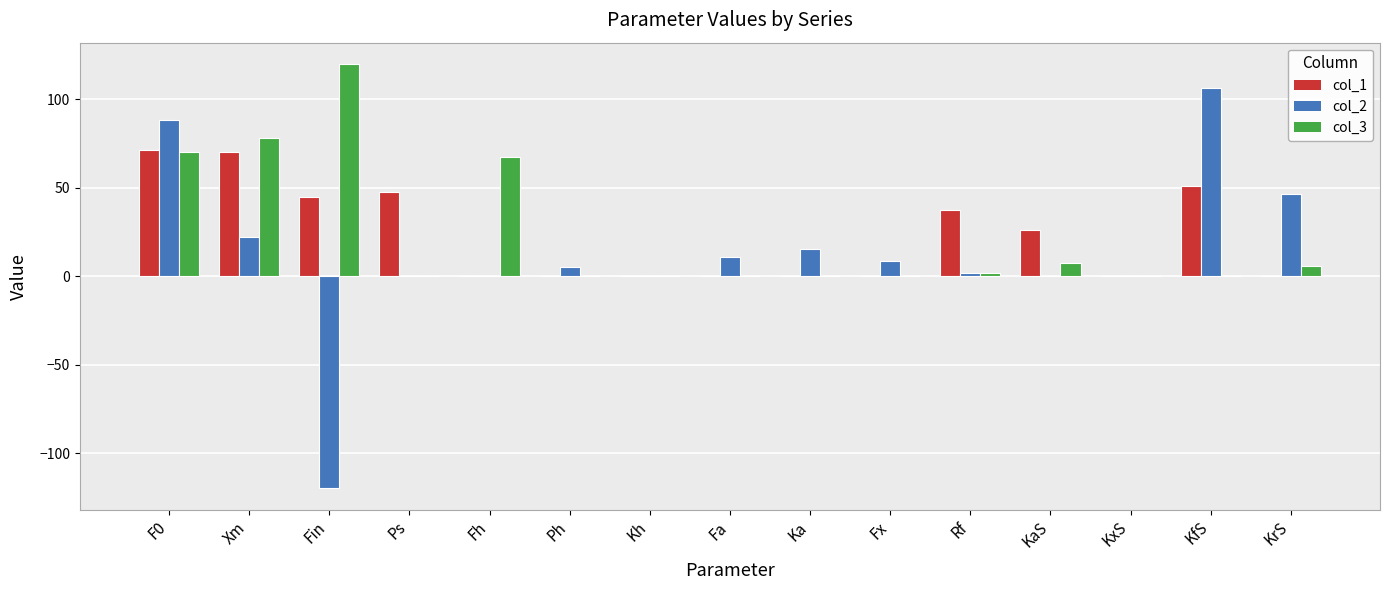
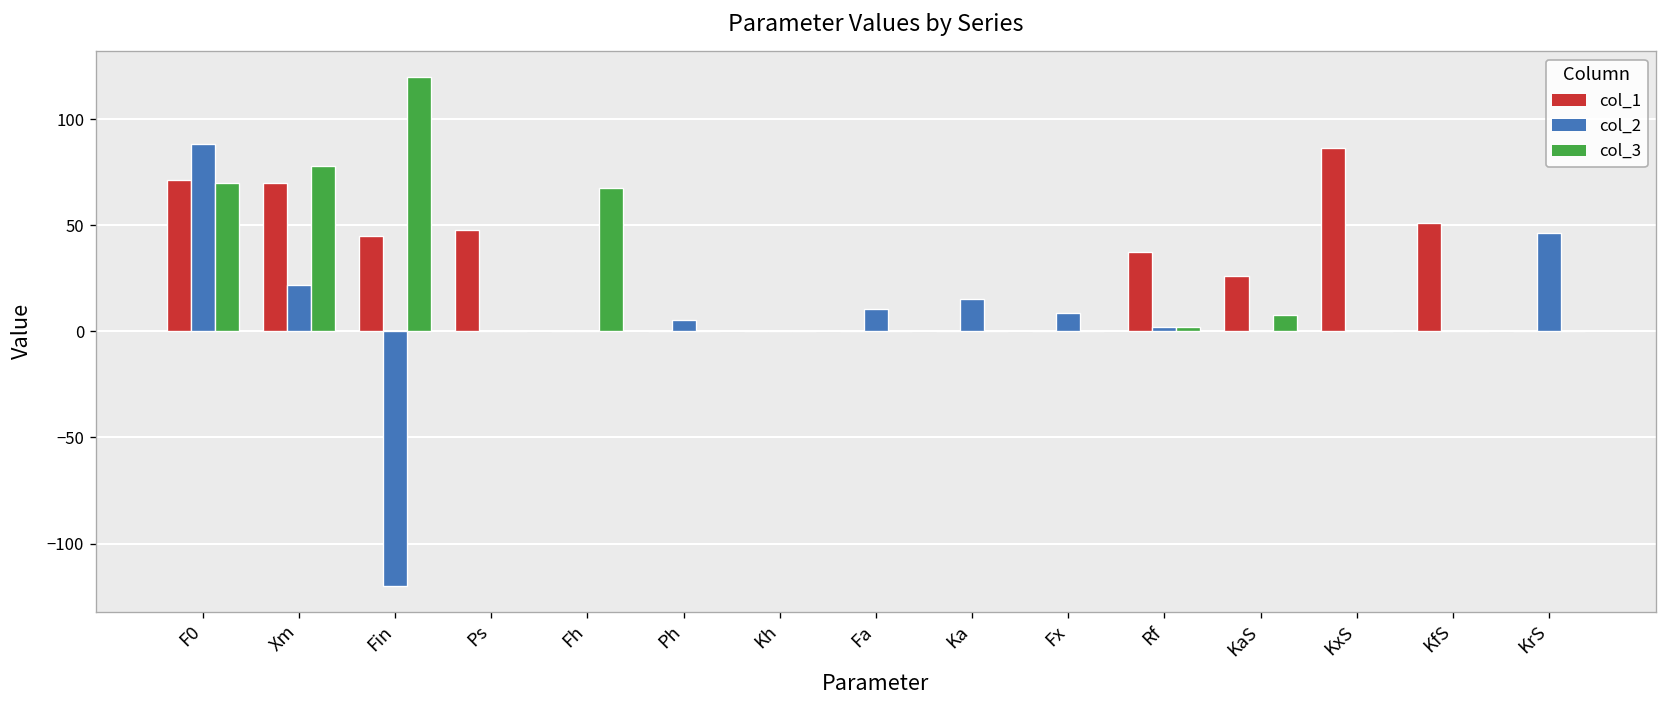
  {
    "col_1": {
      "F0": 71,
      "Xm": 70,
      "Fin": 45,
      "Ps": 48,
      "Fh": 0,
      "Ph": 0,
      "Kh": 0,
      "Fa": 0,
      "Ka": 0,
      "Fx": 0,
      "Rf": 38,
      "KaS": 26,
-     "KxS": 0,
+     "KxS": 87,
      "KfS": 51,
      "KrS": 0
    },
    "col_2": {
      "F0": 88,
      "Xm": 22,
      "Fin": -120,
      "Ps": 0,
      "Fh": 0,
      "Ph": 5,
      "Kh": 0,
      "Fa": 11,
      "Ka": 15,
      "Fx": 9,
      "Rf": 2,
      "KaS": 0,
      "KxS": 0,
-     "KfS": 106,
+     "KfS": 0,
      "KrS": 46
    },
    "col_3": {
      "F0": 70,
      "Xm": 78,
      "Fin": 120,
      "Ps": 0,
      "Fh": 67,
      "Ph": 0,
      "Kh": 0,
      "Fa": 0,
      "Ka": 0,
      "Fx": 0,
      "Rf": 2,
      "KaS": 8,
      "KxS": 0,
      "KfS": 0,
-     "KrS": 6
+     "KrS": 0
    }
  }
